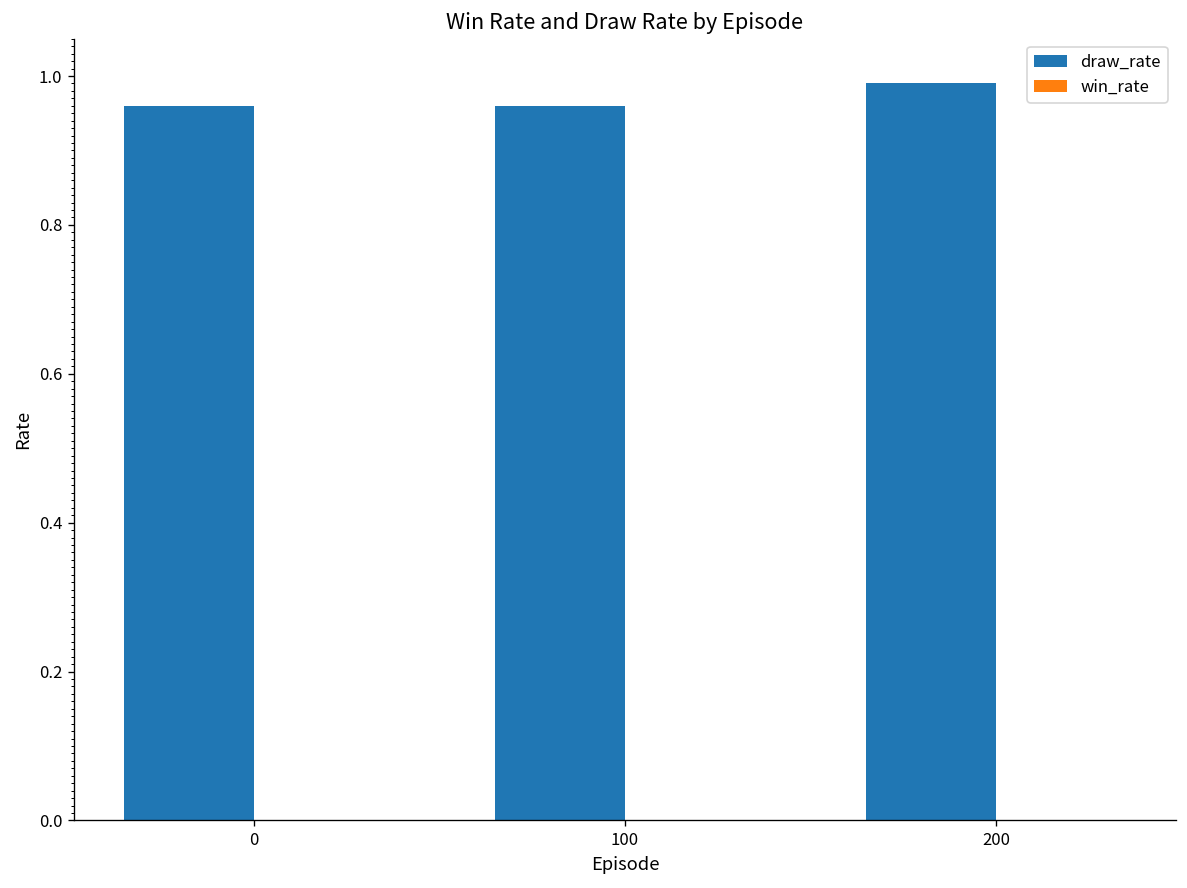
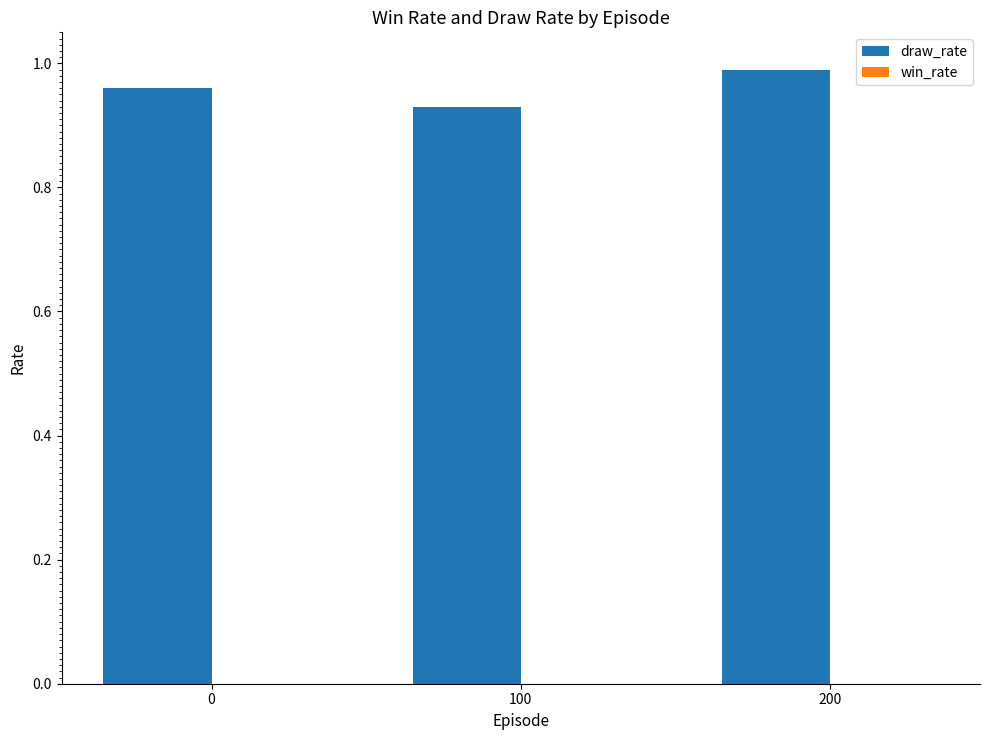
  {
    "draw_rate": {
      "0": 0.96,
-     "100": 0.96,
+     "100": 0.93,
      "200": 0.99
    },
    "win_rate": {
      "0": 0.00,
      "100": 0.00,
      "200": 0.00
    }
  }
